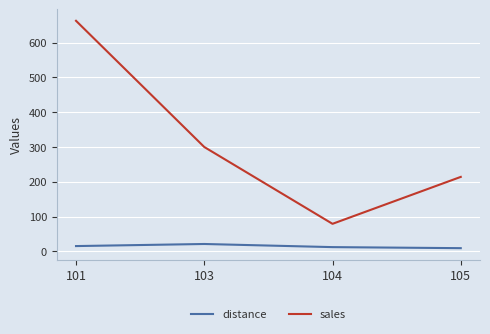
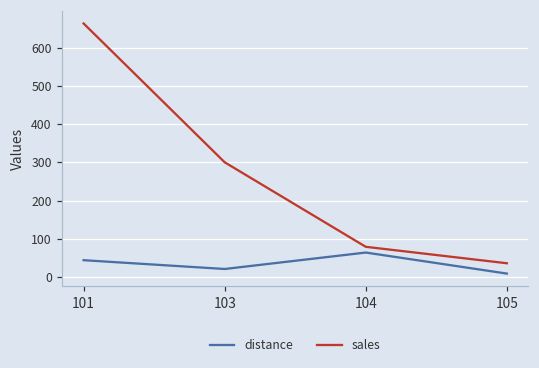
  {
    "distance": {
-     "101": 20,
+     "101": 40,
      "103": 20,
-     "104": 10,
+     "104": 60,
      "105": 10
    },
    "sales": {
      "101": 660,
      "103": 300,
      "104": 80,
-     "105": 210
+     "105": 40
    }
  }
